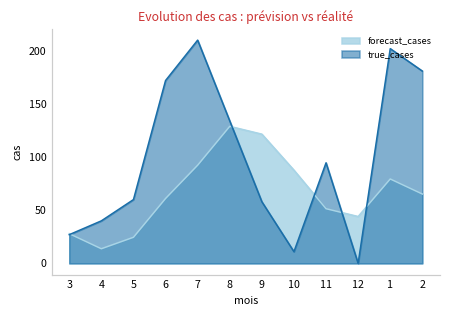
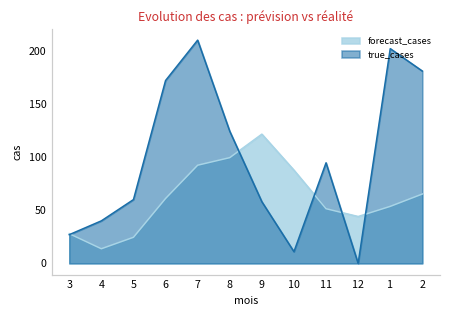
  {
    "forecast_cases": {
      "4": 10,
      "5": 20,
      "6": 60,
      "7": 90,
-     "8": 130,
+     "8": 100,
      "9": 120,
      "10": 90,
      "11": 50,
      "12": 40,
-     "1": 80,
+     "1": 50,
      "2": 70
    },
    "true_cases": {
      "4": 40,
      "5": 60,
      "6": 170,
      "7": 210,
-     "8": 130,
+     "8": 120,
      "9": 60,
      "10": 10,
      "11": 90,
      "12": 0,
      "1": 200,
      "2": 180
    }
  }
